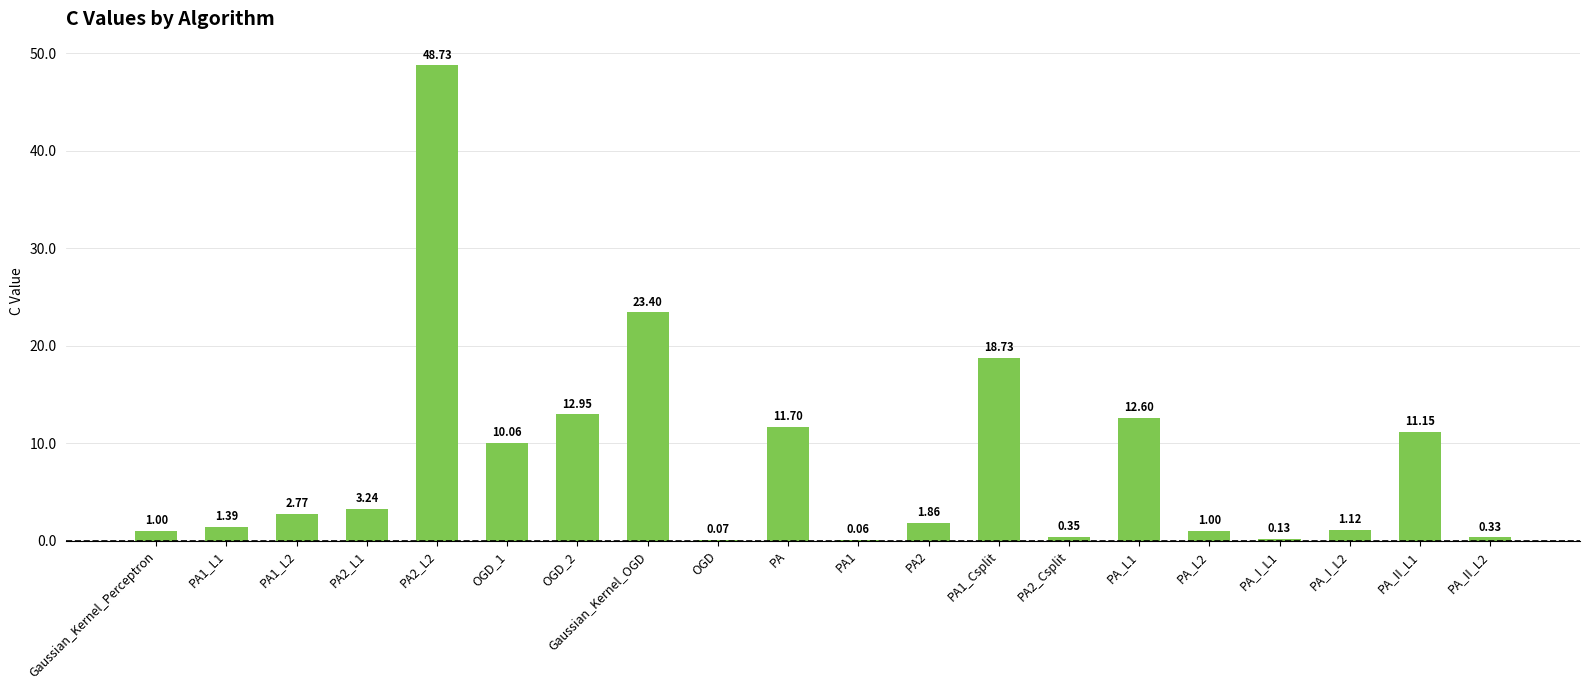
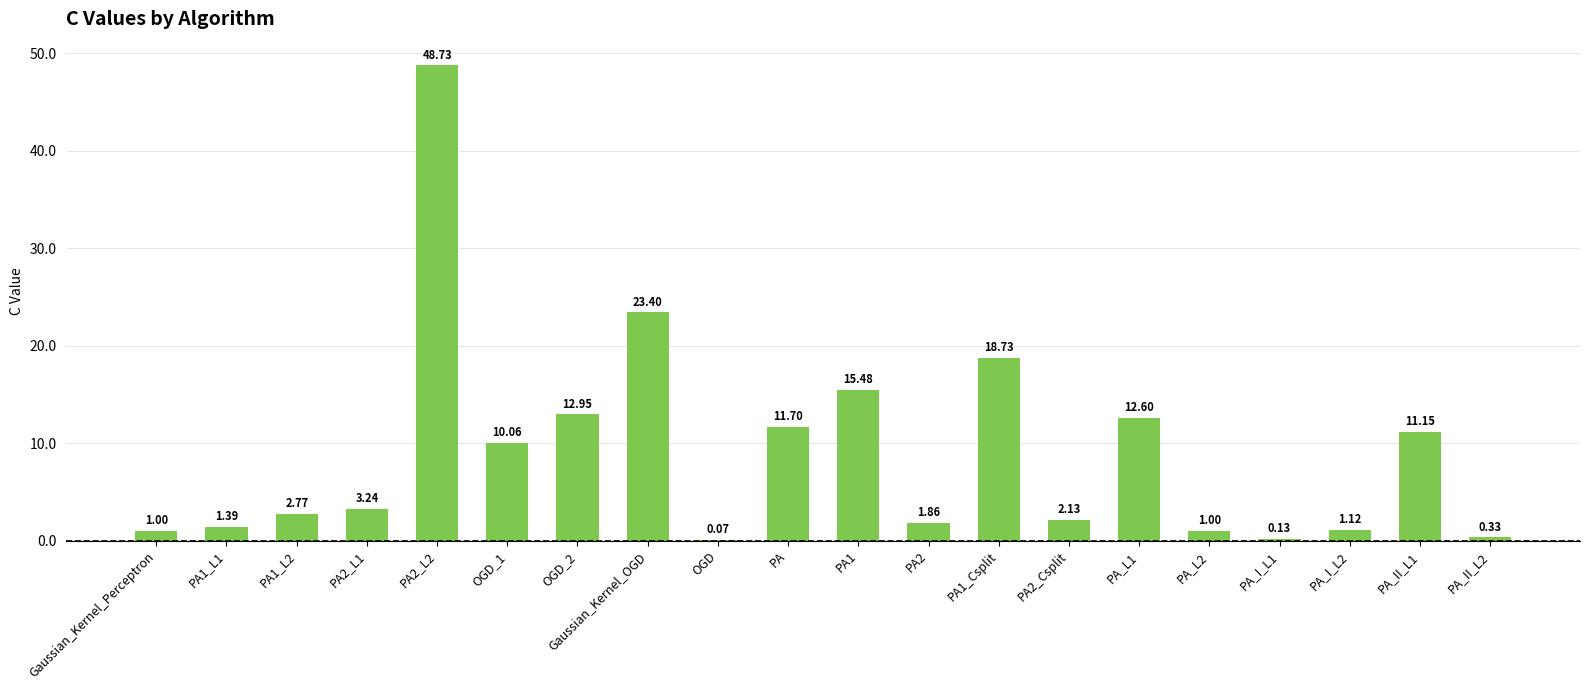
  {
    "Gaussian_Kernel_Perceptron": 1.00,
    "PA1_L1": 1.39,
    "PA1_L2": 2.77,
    "PA2_L1": 3.24,
    "PA2_L2": 48.73,
    "OGD_1": 10.06,
    "OGD_2": 12.95,
    "Gaussian_Kernel_OGD": 23.40,
    "OGD": 0.07,
    "PA": 11.70,
-   "PA1": 0.06,
+   "PA1": 15.48,
    "PA2": 1.86,
    "PA1_Csplit": 18.73,
-   "PA2_Csplit": 0.35,
+   "PA2_Csplit": 2.13,
    "PA_L1": 12.60,
    "PA_L2": 1.00,
    "PA_I_L1": 0.13,
    "PA_I_L2": 1.12,
    "PA_II_L1": 11.15,
    "PA_II_L2": 0.33
  }
